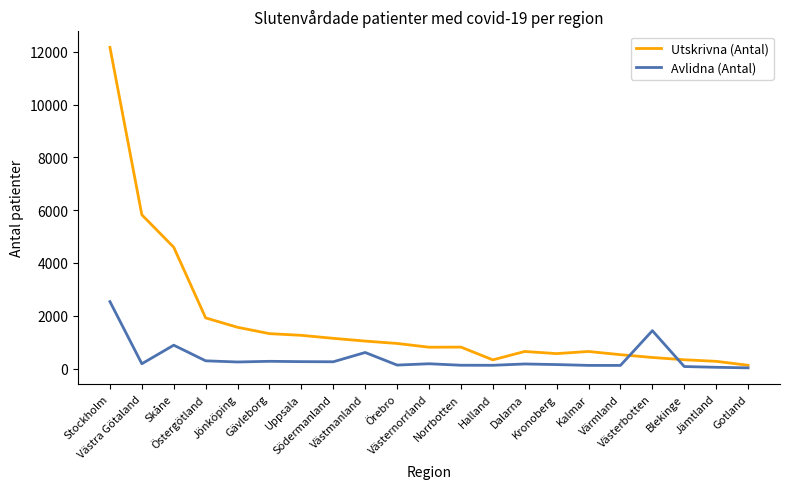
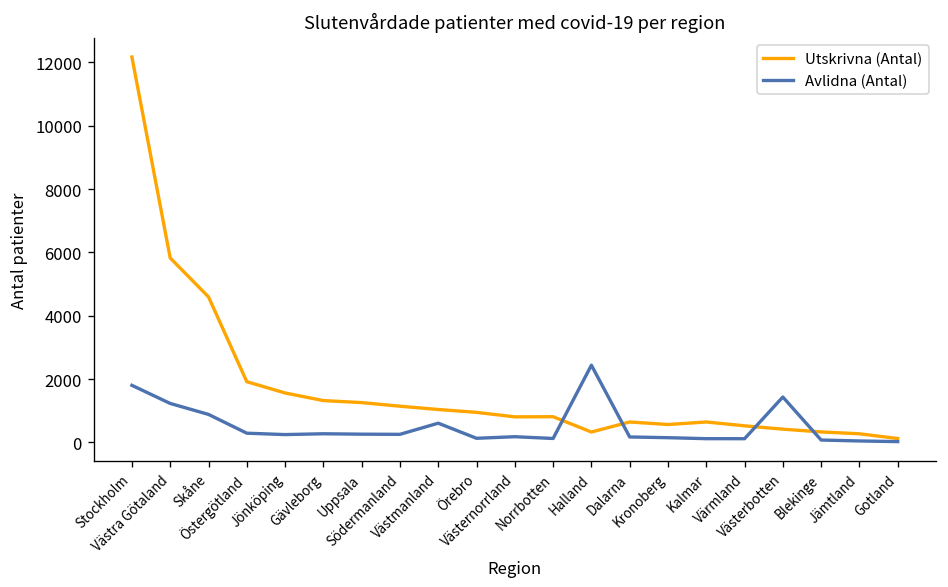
  {
    "Utskrivna (Antal)": {
      "Stockholm": 12200,
      "Västra Götaland": 5800,
      "Skåne": 4600,
      "Östergötland": 1900,
      "Jönköping": 1600,
      "Gävleborg": 1300,
      "Uppsala": 1300,
      "Södermanland": 1100,
      "Västmanland": 1000,
      "Örebro": 1000,
      "Västernorrland": 800,
      "Norrbotten": 800,
      "Halland": 300,
      "Dalarna": 600,
      "Kronoberg": 600,
      "Kalmar": 600,
      "Värmland": 500,
      "Västerbotten": 400,
      "Blekinge": 300,
      "Jämtland": 300
    },
    "Avlidna (Antal)": {
-     "Stockholm": 2500,
-     "Västra Götaland": 200,
+     "Stockholm": 1800,
+     "Västra Götaland": 1200,
      "Skåne": 900,
      "Östergötland": 300,
      "Jönköping": 200,
      "Gävleborg": 300,
      "Uppsala": 300,
      "Södermanland": 300,
      "Västmanland": 600,
      "Örebro": 100,
      "Västernorrland": 200,
      "Norrbotten": 100,
-     "Halland": 100,
+     "Halland": 2400,
      "Dalarna": 200,
      "Kronoberg": 200,
      "Kalmar": 100,
      "Värmland": 100,
      "Västerbotten": 1400,
      "Blekinge": 100,
      "Jämtland": 0
    }
  }
